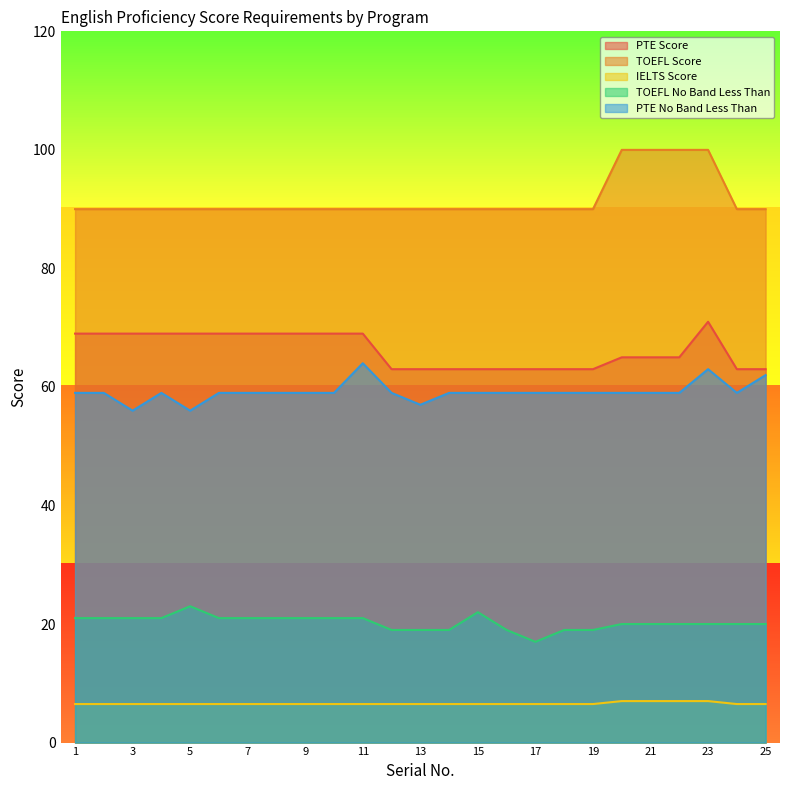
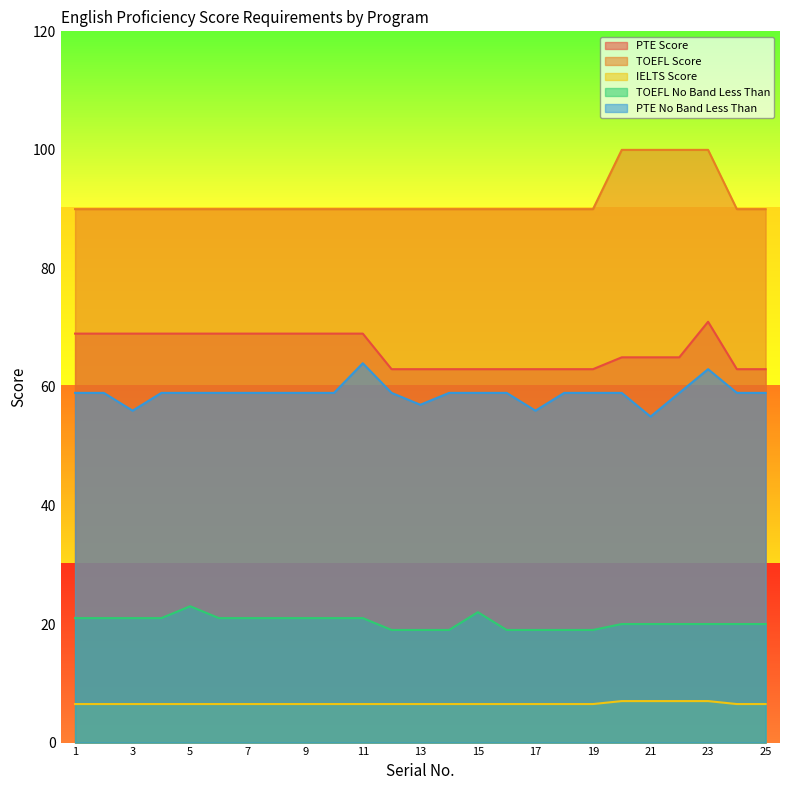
  {
    "TOEFL No Band Less Than": {
      "1": 21,
      "3": 21,
      "5": 23,
      "7": 21,
      "9": 21,
      "11": 21,
      "13": 19,
      "15": 22,
-     "17": 17,
+     "17": 19,
      "19": 19,
      "21": 20,
      "23": 20,
      "25": 20
    },
    "PTE No Band Less Than": {
      "1": 59,
      "3": 56,
-     "5": 56,
+     "5": 59,
      "7": 59,
      "9": 59,
      "11": 64,
      "13": 57,
      "15": 59,
-     "17": 59,
+     "17": 56,
      "19": 59,
-     "21": 59,
+     "21": 55,
      "23": 63,
-     "25": 62
+     "25": 59
    }
  }
